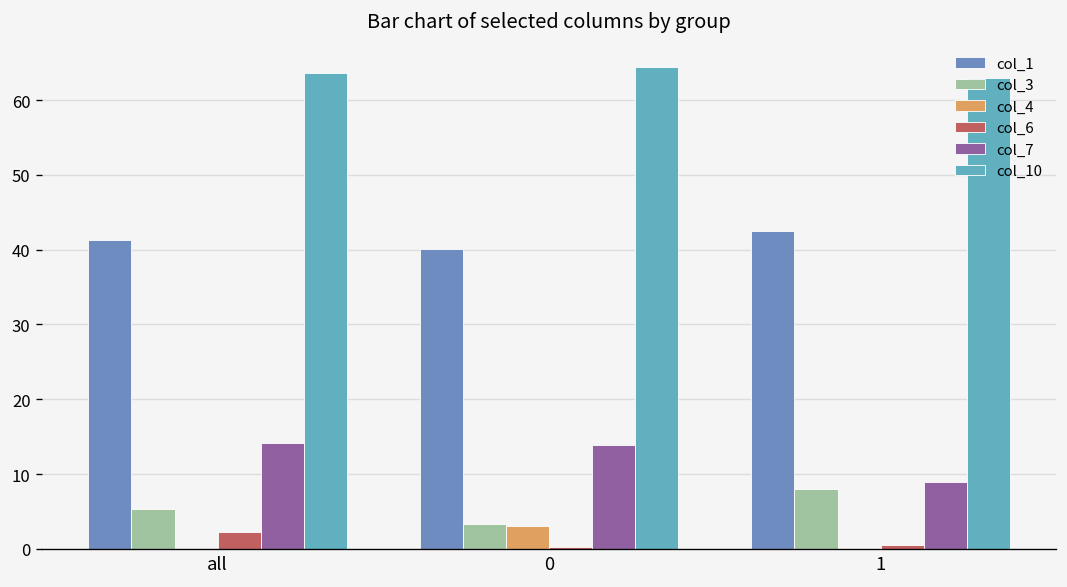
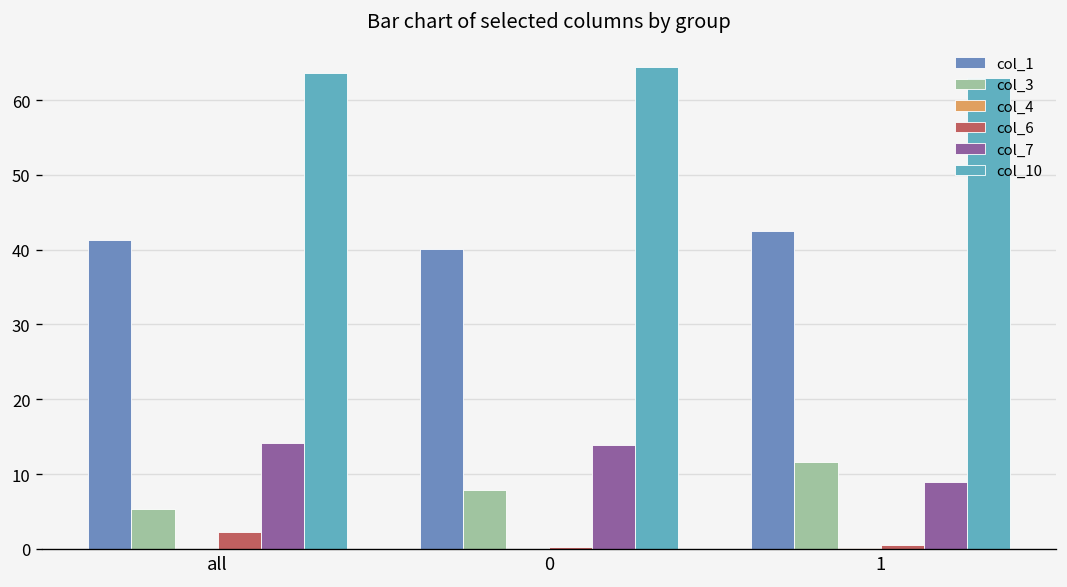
  {
    "col_3": {
      "all": 5,
-     "0": 3,
-     "1": 8
+     "0": 8,
+     "1": 12
    },
    "col_4": {
-     "0": 3
+     "0": 0
    },
    "col_6": {
      "all": 2,
      "1": 0
    },
    "col_7": {
      "all": 14,
      "0": 14,
      "1": 9
    }
  }
